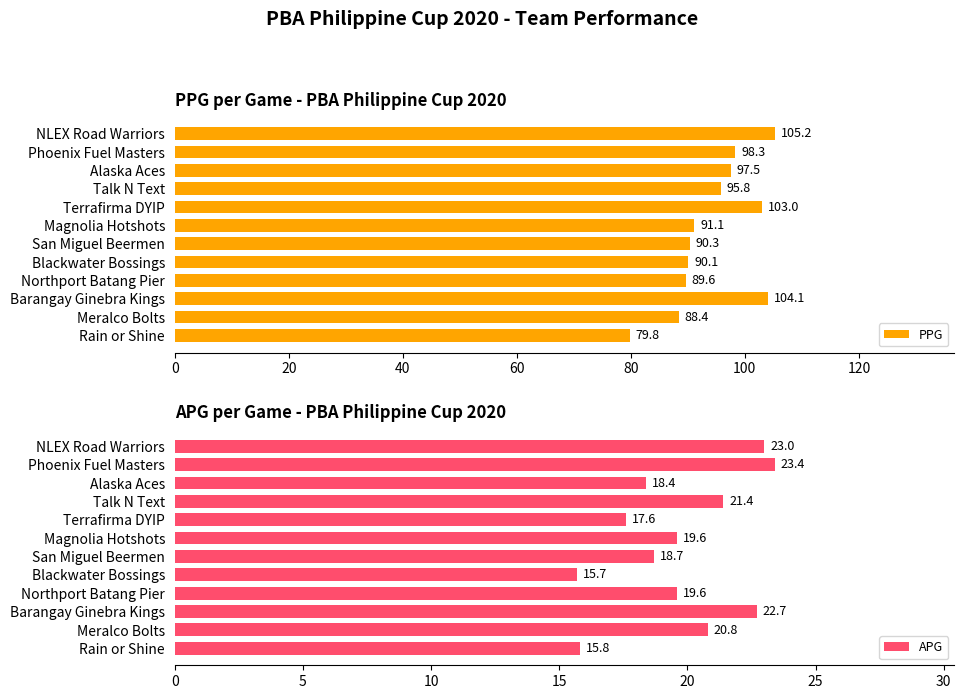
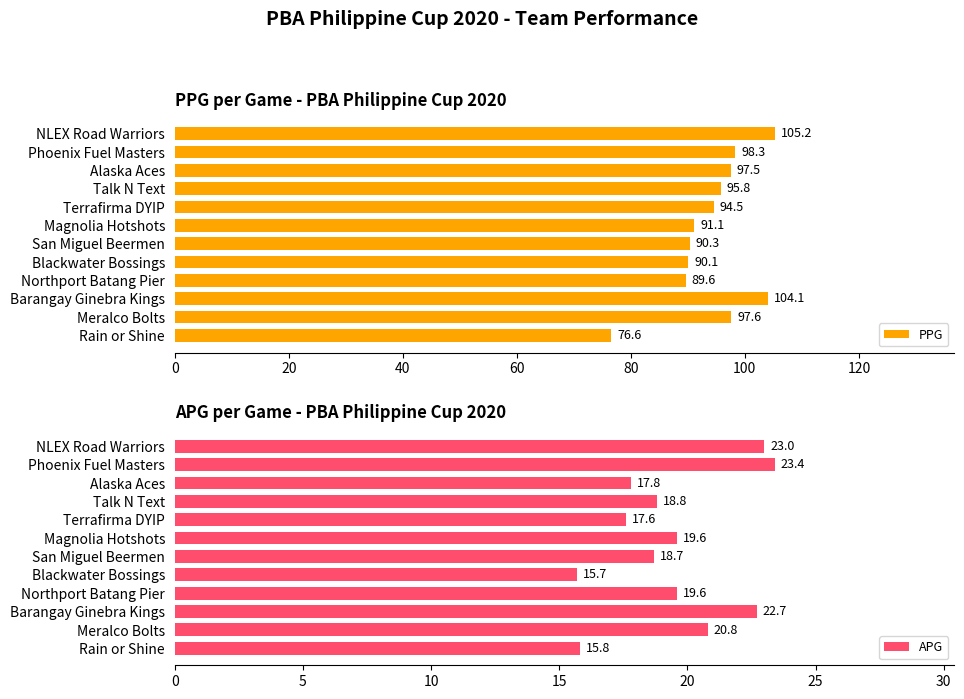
  {
    "PPG per Game - PBA Philippine Cup 2020": {
      "NLEX Road Warriors": 105.2,
      "Phoenix Fuel Masters": 98.3,
      "Alaska Aces": 97.5,
      "Talk N Text": 95.8,
-     "Terrafirma DYIP": 103.0,
+     "Terrafirma DYIP": 94.5,
      "Magnolia Hotshots": 91.1,
      "San Miguel Beermen": 90.3,
      "Blackwater Bossings": 90.1,
      "Northport Batang Pier": 89.6,
      "Barangay Ginebra Kings": 104.1,
-     "Meralco Bolts": 88.4,
-     "Rain or Shine": 79.8
+     "Meralco Bolts": 97.6,
+     "Rain or Shine": 76.6
    },
    "APG per Game - PBA Philippine Cup 2020": {
      "NLEX Road Warriors": 23.0,
      "Phoenix Fuel Masters": 23.4,
-     "Alaska Aces": 18.4,
-     "Talk N Text": 21.4,
+     "Alaska Aces": 17.8,
+     "Talk N Text": 18.8,
      "Terrafirma DYIP": 17.6,
      "Magnolia Hotshots": 19.6,
      "San Miguel Beermen": 18.7,
      "Blackwater Bossings": 15.7,
      "Northport Batang Pier": 19.6,
      "Barangay Ginebra Kings": 22.7,
      "Meralco Bolts": 20.8,
      "Rain or Shine": 15.8
    }
  }
